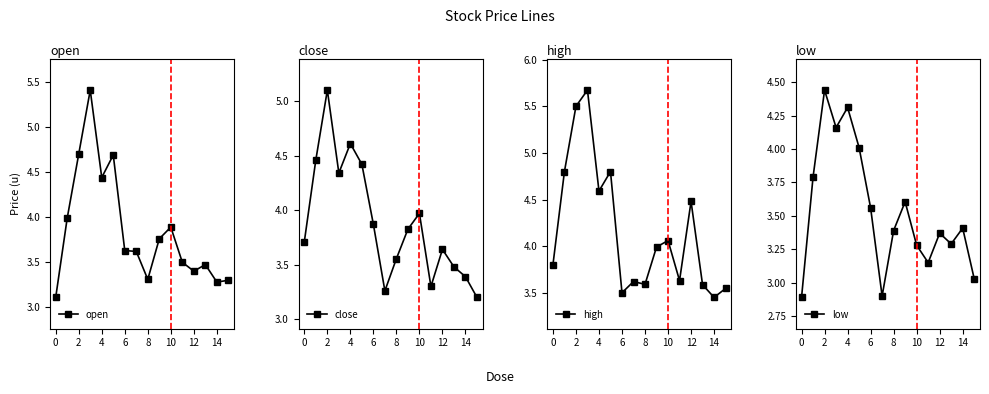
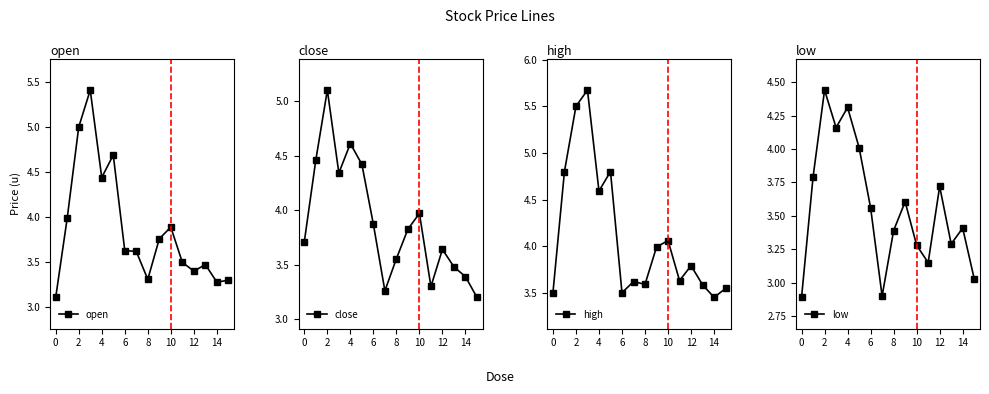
  {
    "open": {
      "0": 3.1,
-     "2": 4.7,
+     "2": 5.0,
      "4": 4.4,
      "6": 3.6,
      "8": 3.3,
      "10": 3.9,
      "12": 3.4,
      "14": 3.3
    },
    "close": {
      "0": 3.71,
      "2": 5.10,
      "4": 4.61,
      "6": 3.87,
      "8": 3.56,
      "10": 3.97,
      "12": 3.64,
      "14": 3.39
    },
    "high": {
-     "0": 3.8,
+     "0": 3.5,
      "2": 5.5,
      "4": 4.6,
      "6": 3.5,
      "8": 3.6,
      "10": 4.1,
-     "12": 4.5,
+     "12": 3.8,
      "14": 3.5
    },
    "low": {
      "0": 2.89,
      "2": 4.44,
      "4": 4.31,
      "6": 3.56,
      "8": 3.39,
      "10": 3.28,
-     "12": 3.37,
+     "12": 3.72,
      "14": 3.41
    }
  }
